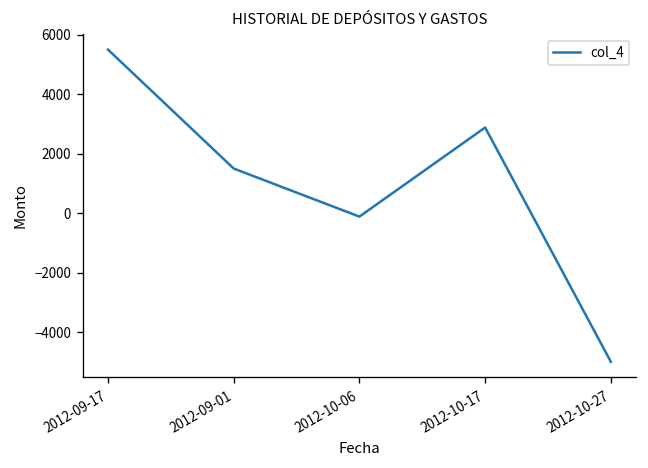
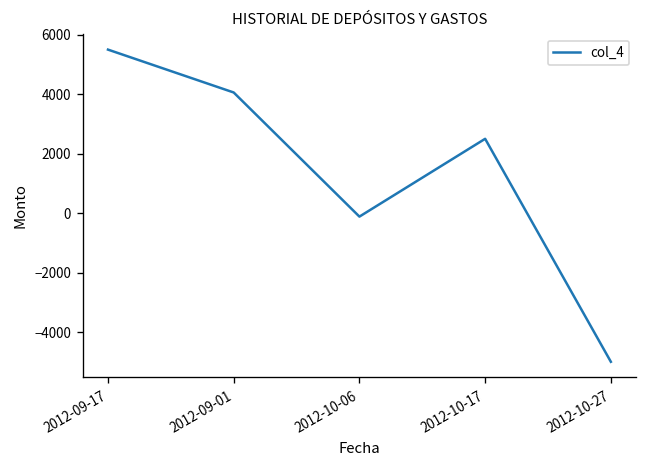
  {
    "2012-09-17": 5500,
-   "2012-09-01": 1500,
+   "2012-09-01": 4100,
    "2012-10-06": -100,
-   "2012-10-17": 2900,
+   "2012-10-17": 2500,
    "2012-10-27": -5000
  }
